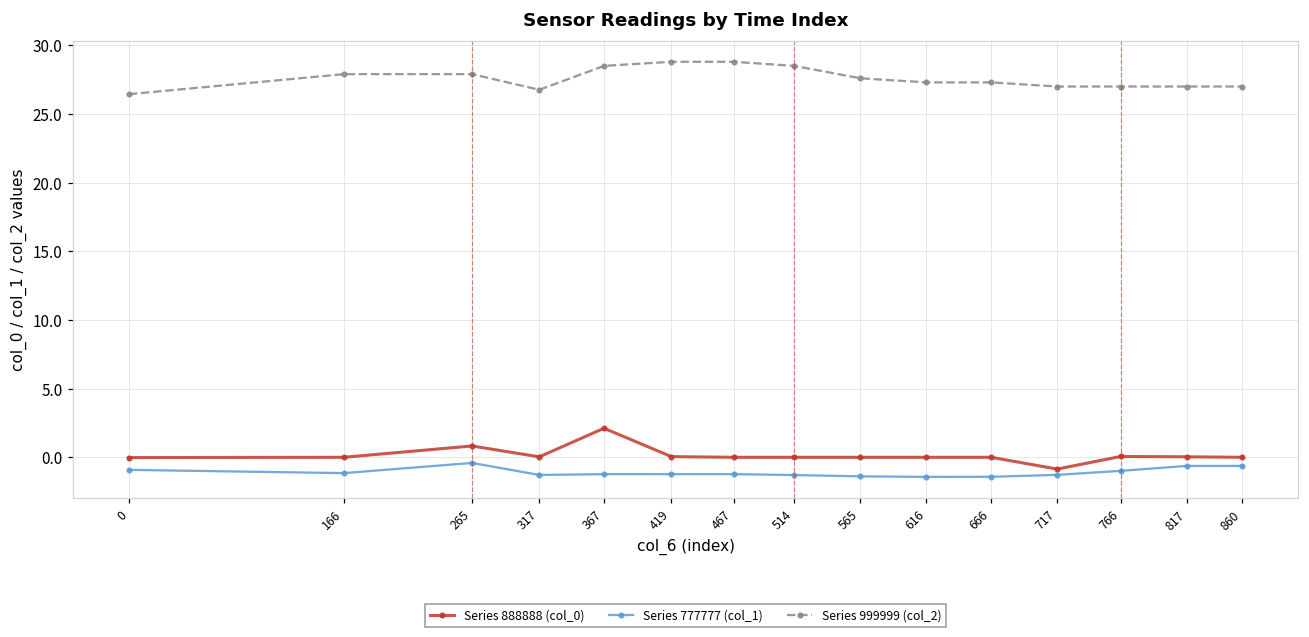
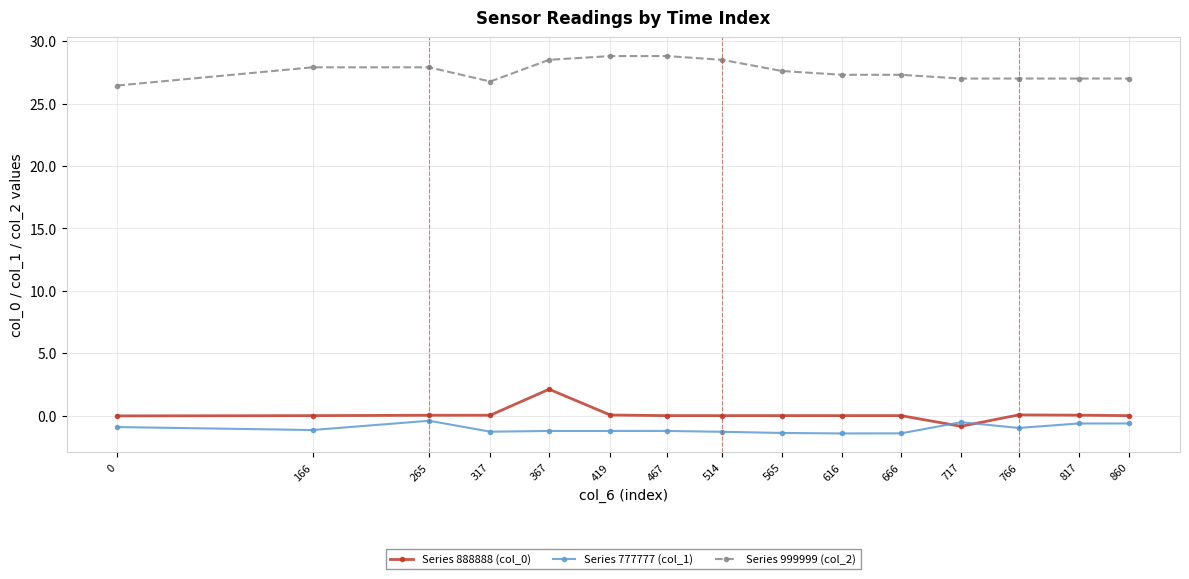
  {
    "Series 888888 (col_0)": {
      "0": 0.0,
      "166": 0.0,
-     "265": 0.8,
+     "265": 0.0,
      "317": 0.0,
      "367": 2.1,
      "419": 0.0,
      "467": 0.0,
      "514": 0.0,
      "565": 0.0,
      "616": 0.0,
      "666": 0.0,
      "717": -0.9,
      "766": 0.1,
      "817": 0.0,
      "860": 0.0
    },
    "Series 777777 (col_1)": {
      "0": -0.9,
      "166": -1.2,
      "265": -0.4,
      "317": -1.3,
      "367": -1.2,
      "419": -1.2,
      "467": -1.2,
      "514": -1.3,
      "565": -1.4,
      "616": -1.4,
      "666": -1.4,
-     "717": -1.3,
+     "717": -0.5,
      "766": -1.0,
      "817": -0.6,
      "860": -0.6
    },
    "Series 999999 (col_2)": {
      "0": 26.4,
      "166": 27.9,
      "265": 27.9,
      "317": 26.8,
      "367": 28.5,
      "419": 28.8,
      "467": 28.8,
      "514": 28.5,
      "565": 27.6,
      "616": 27.3,
      "666": 27.3,
      "717": 27.0,
      "766": 27.0,
      "817": 27.0,
      "860": 27.0
    }
  }
